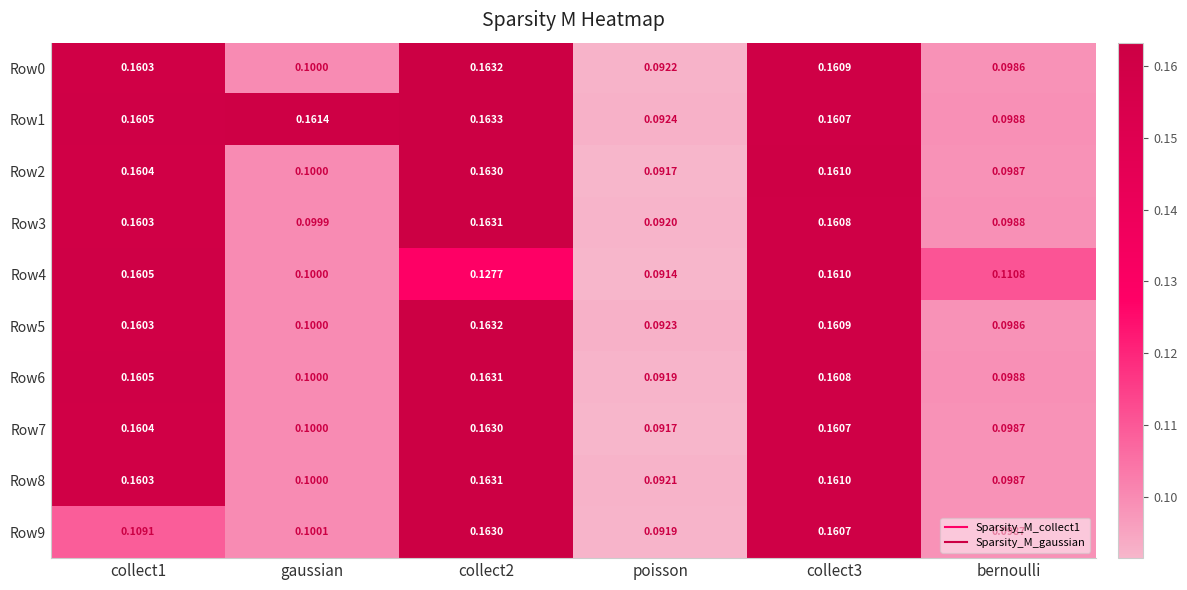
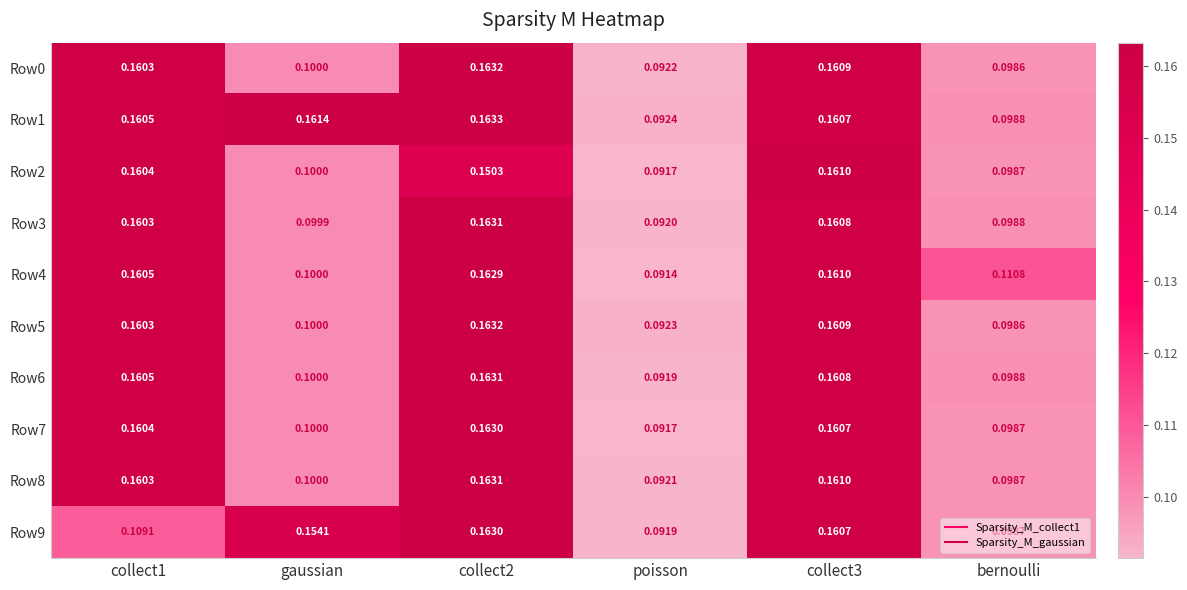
  {
    "Row0": {
      "collect1": 0.1603,
      "gaussian": 0.1000,
      "collect2": 0.1632,
      "poisson": 0.0922,
      "collect3": 0.1609,
      "bernoulli": 0.0986
    },
    "Row1": {
      "collect1": 0.1605,
      "gaussian": 0.1614,
      "collect2": 0.1633,
      "poisson": 0.0924,
      "collect3": 0.1607,
      "bernoulli": 0.0988
    },
    "Row2": {
      "collect1": 0.1604,
      "gaussian": 0.1000,
-     "collect2": 0.1630,
+     "collect2": 0.1503,
      "poisson": 0.0917,
      "collect3": 0.1610,
      "bernoulli": 0.0987
    },
    "Row3": {
      "collect1": 0.1603,
      "gaussian": 0.0999,
      "collect2": 0.1631,
      "poisson": 0.0920,
      "collect3": 0.1608,
      "bernoulli": 0.0988
    },
    "Row4": {
      "collect1": 0.1605,
      "gaussian": 0.1000,
-     "collect2": 0.1277,
+     "collect2": 0.1629,
      "poisson": 0.0914,
      "collect3": 0.1610,
      "bernoulli": 0.1108
    },
    "Row5": {
      "collect1": 0.1603,
      "gaussian": 0.1000,
      "collect2": 0.1632,
      "poisson": 0.0923,
      "collect3": 0.1609,
      "bernoulli": 0.0986
    },
    "Row6": {
      "collect1": 0.1605,
      "gaussian": 0.1000,
      "collect2": 0.1631,
      "poisson": 0.0919,
      "collect3": 0.1608,
      "bernoulli": 0.0988
    },
    "Row7": {
      "collect1": 0.1604,
      "gaussian": 0.1000,
      "collect2": 0.1630,
      "poisson": 0.0917,
      "collect3": 0.1607,
      "bernoulli": 0.0987
    },
    "Row8": {
      "collect1": 0.1603,
      "gaussian": 0.1000,
      "collect2": 0.1631,
      "poisson": 0.0921,
      "collect3": 0.1610,
      "bernoulli": 0.0987
    },
    "Row9": {
      "collect1": 0.1091,
-     "gaussian": 0.1001,
+     "gaussian": 0.1541,
      "collect2": 0.1630,
      "poisson": 0.0919,
      "collect3": 0.1607
    }
  }
